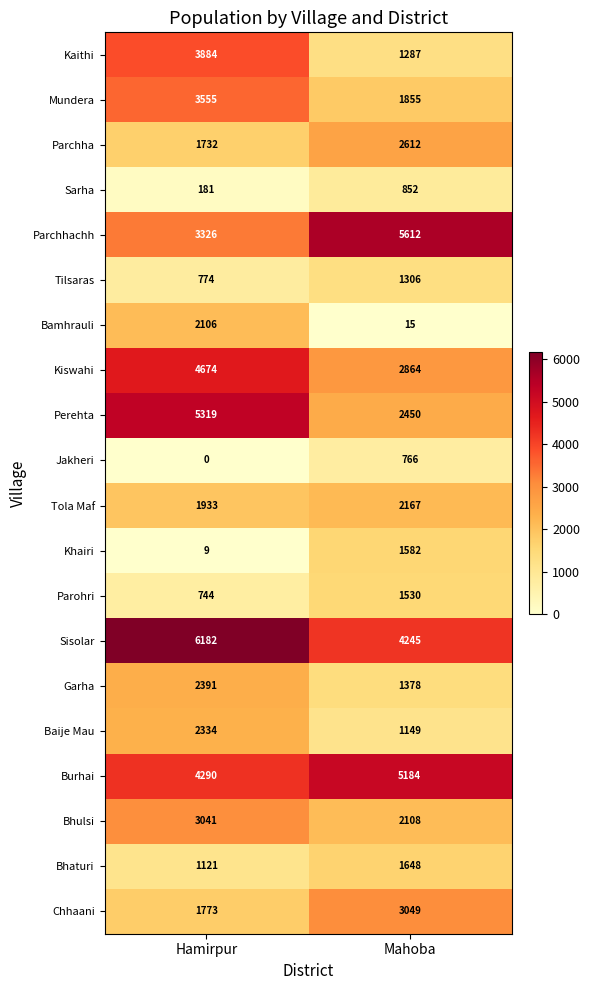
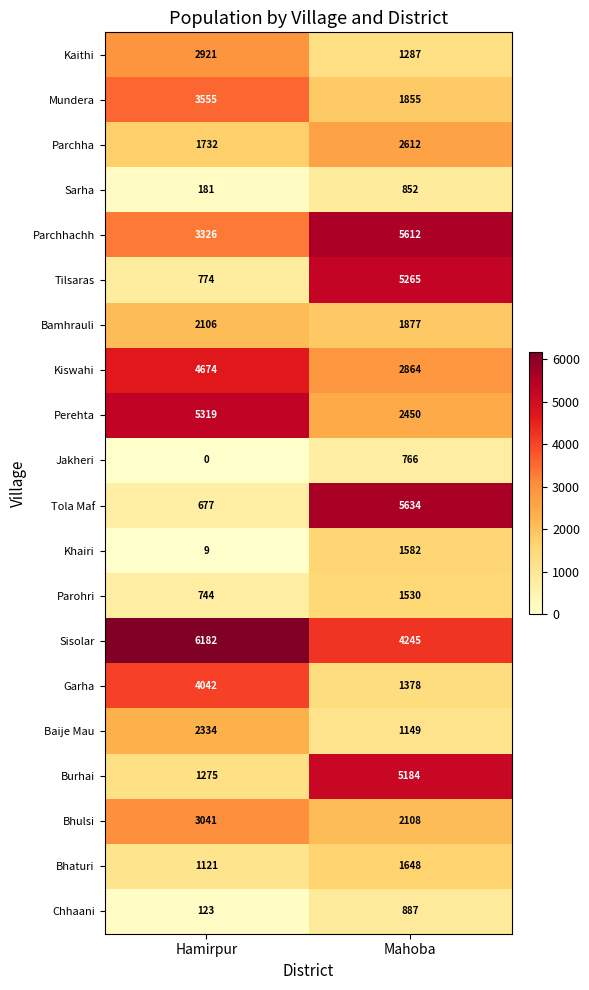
  {
    "Kaithi": {
-     "Hamirpur": 3884,
+     "Hamirpur": 2921,
      "Mahoba": 1287
    },
    "Mundera": {
      "Hamirpur": 3555,
      "Mahoba": 1855
    },
    "Parchha": {
      "Hamirpur": 1732,
      "Mahoba": 2612
    },
    "Sarha": {
      "Hamirpur": 181,
      "Mahoba": 852
    },
    "Parchhachh": {
      "Hamirpur": 3326,
      "Mahoba": 5612
    },
    "Tilsaras": {
      "Hamirpur": 774,
-     "Mahoba": 1306
+     "Mahoba": 5265
    },
    "Bamhrauli": {
      "Hamirpur": 2106,
-     "Mahoba": 15
+     "Mahoba": 1877
    },
    "Kiswahi": {
      "Hamirpur": 4674,
      "Mahoba": 2864
    },
    "Perehta": {
      "Hamirpur": 5319,
      "Mahoba": 2450
    },
    "Jakheri": {
      "Hamirpur": 0,
      "Mahoba": 766
    },
    "Tola Maf": {
-     "Hamirpur": 1933,
-     "Mahoba": 2167
+     "Hamirpur": 677,
+     "Mahoba": 5634
    },
    "Khairi": {
      "Hamirpur": 9,
      "Mahoba": 1582
    },
    "Parohri": {
      "Hamirpur": 744,
      "Mahoba": 1530
    },
    "Sisolar": {
      "Hamirpur": 6182,
      "Mahoba": 4245
    },
    "Garha": {
-     "Hamirpur": 2391,
+     "Hamirpur": 4042,
      "Mahoba": 1378
    },
    "Baije Mau": {
      "Hamirpur": 2334,
      "Mahoba": 1149
    },
    "Burhai": {
-     "Hamirpur": 4290,
+     "Hamirpur": 1275,
      "Mahoba": 5184
    },
    "Bhulsi": {
      "Hamirpur": 3041,
      "Mahoba": 2108
    },
    "Bhaturi": {
      "Hamirpur": 1121,
      "Mahoba": 1648
    },
    "Chhaani": {
-     "Hamirpur": 1773,
-     "Mahoba": 3049
+     "Hamirpur": 123,
+     "Mahoba": 887
    }
  }
